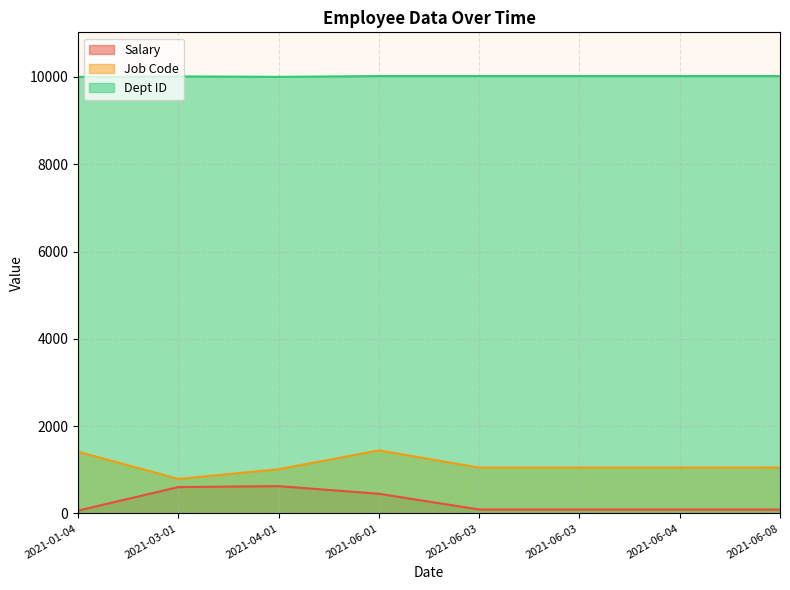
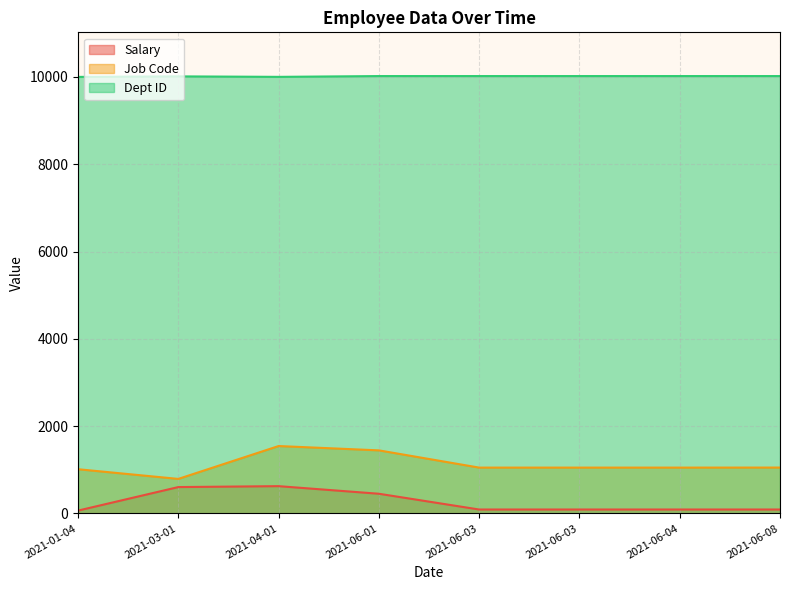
  {
    "Salary": {
      "2021-01-04": 100,
      "2021-03-01": 600,
      "2021-04-01": 600,
      "2021-06-01": 500,
      "2021-06-04": 100,
      "2021-06-08": 100
    },
    "Job Code": {
-     "2021-01-04": 1400,
+     "2021-01-04": 1000,
      "2021-03-01": 800,
-     "2021-04-01": 1000,
+     "2021-04-01": 1500,
      "2021-06-01": 1400,
      "2021-06-04": 1100,
      "2021-06-08": 1100
    },
    "Dept ID": {
      "2021-01-04": 10000,
      "2021-04-01": 10000,
      "2021-06-01": 10000,
      "2021-06-04": 10000,
      "2021-06-08": 10000
    }
  }
